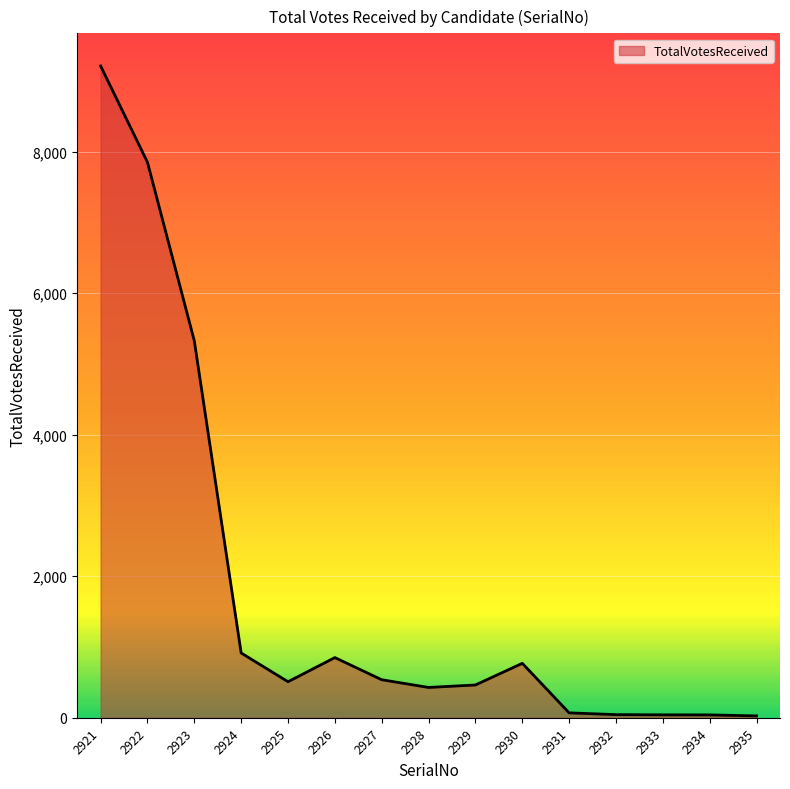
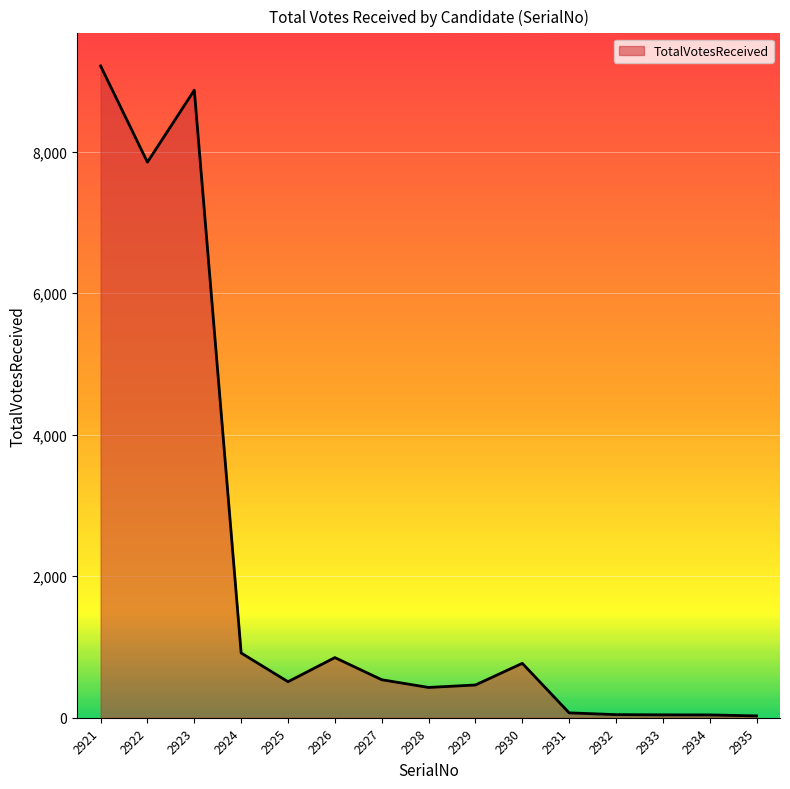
  {
    "2921": "9,200",
    "2922": "7,900",
-   "2923": "5,300",
+   "2923": "8,900",
    "2924": "900",
    "2925": "500",
    "2926": "900",
    "2927": "500",
    "2928": "400",
    "2929": "500",
    "2930": "800",
    "2931": "100",
    "2932": "0",
    "2933": "0",
    "2934": "0",
    "2935": "0"
  }
